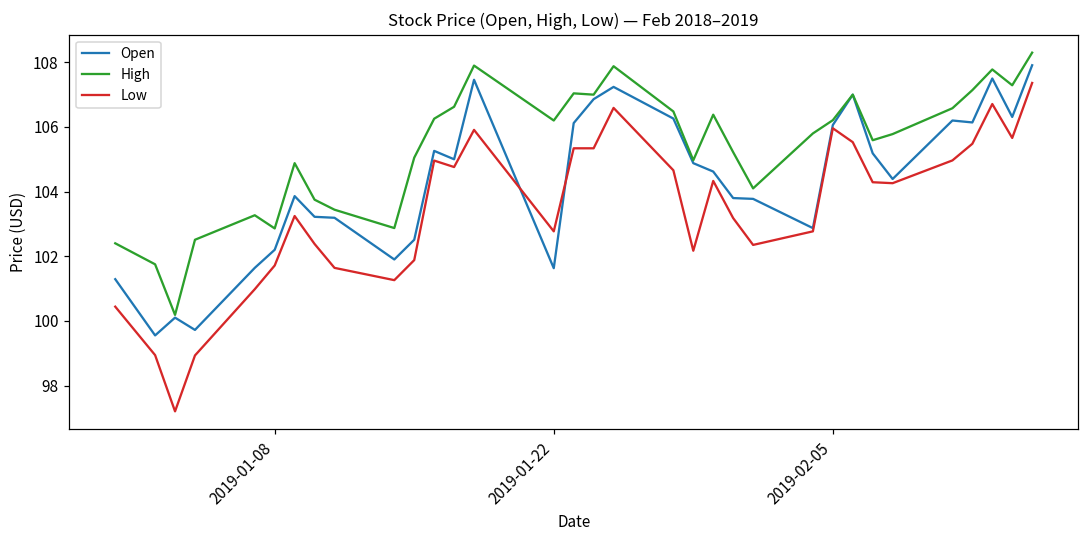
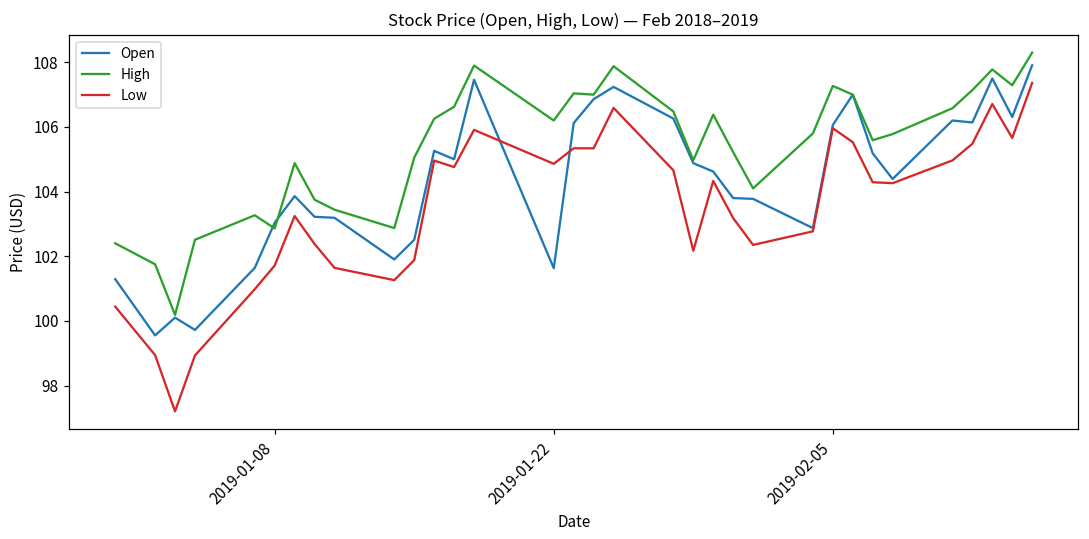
  {
    "Open": {
-     "2019-01-08": 102.2,
+     "2019-01-08": 103.0,
      "2019-01-22": 101.6,
      "2019-02-05": 106.1
    },
    "High": {
      "2019-01-08": 102.9,
      "2019-01-22": 106.2,
-     "2019-02-05": 106.2
+     "2019-02-05": 107.3
    },
    "Low": {
      "2019-01-08": 101.7,
-     "2019-01-22": 102.8,
+     "2019-01-22": 104.9,
      "2019-02-05": 106.0
    }
  }
